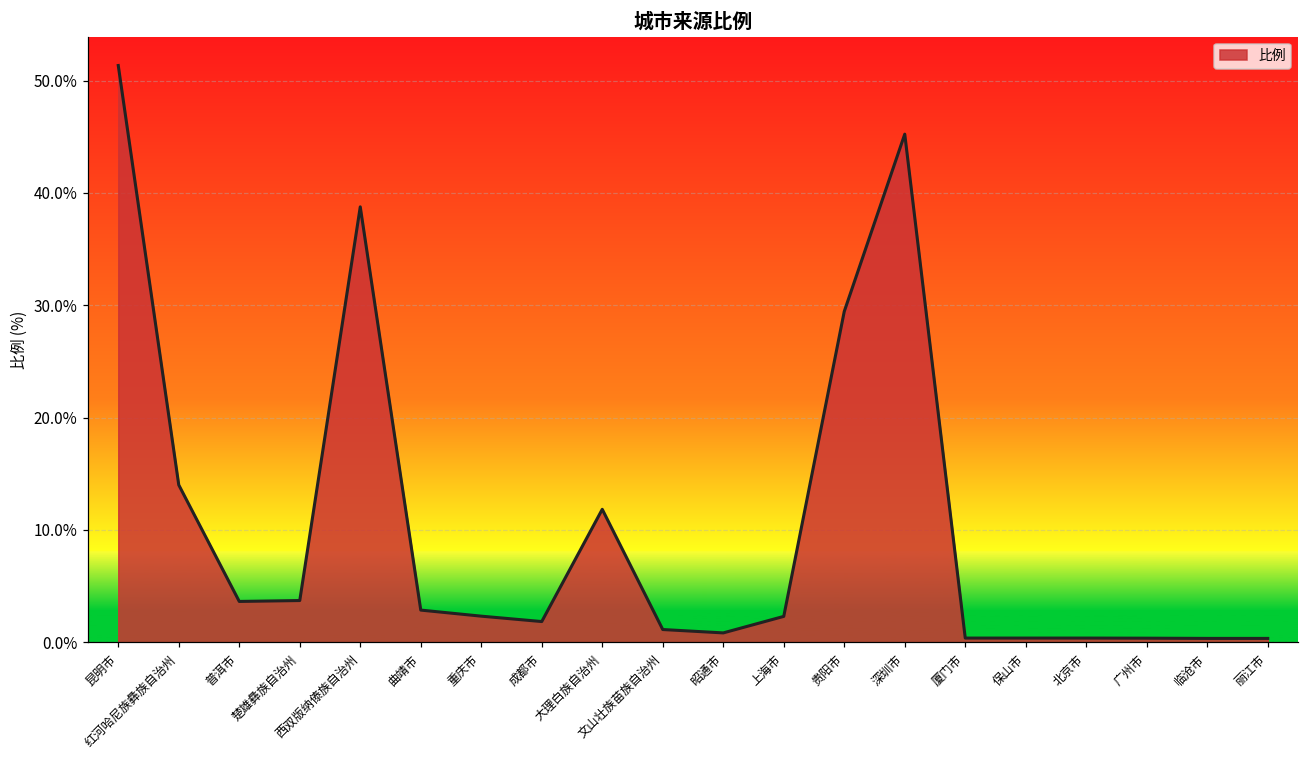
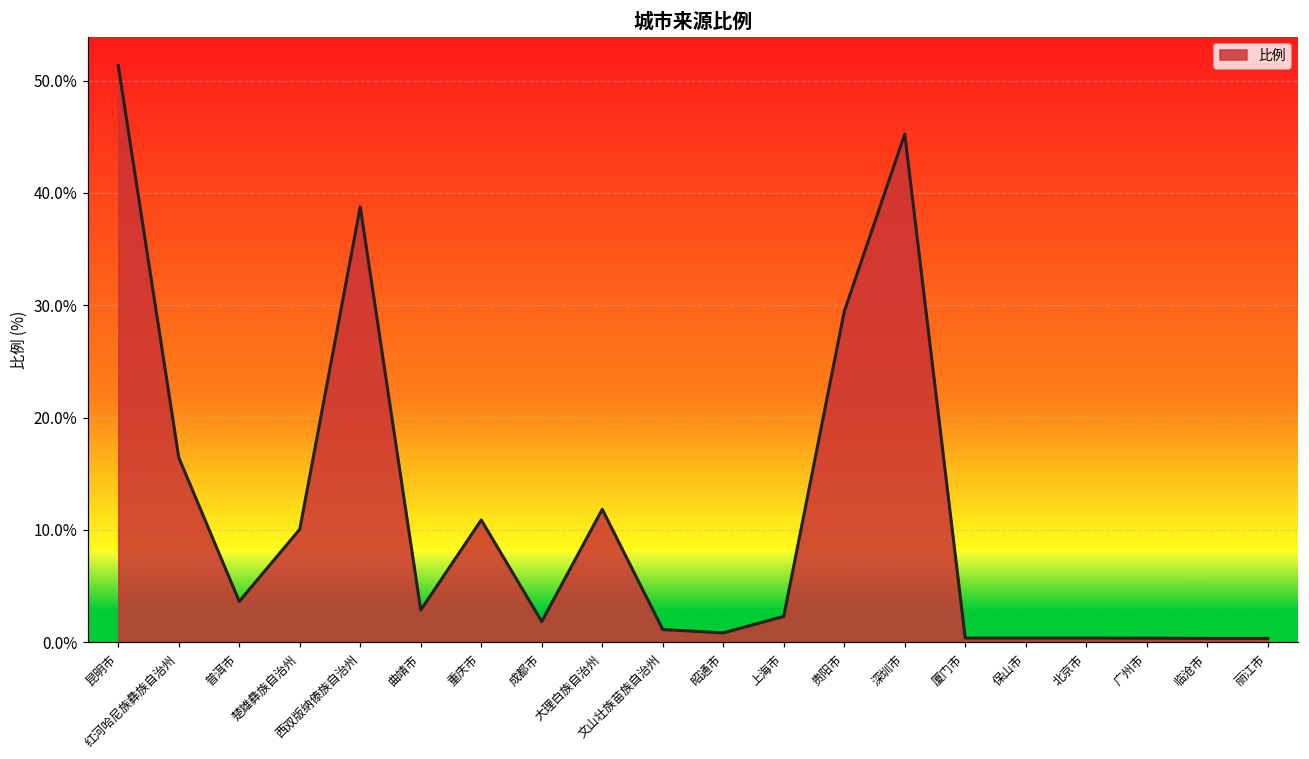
  {
    "昆明市": "51.3%",
-   "红河哈尼族彝族自治州": "14.0%",
+   "红河哈尼族彝族自治州": "16.5%",
    "普洱市": "3.6%",
-   "楚雄彝族自治州": "3.7%",
+   "楚雄彝族自治州": "10.1%",
    "西双版纳傣族自治州": "38.8%",
    "曲靖市": "2.9%",
-   "重庆市": "2.3%",
+   "重庆市": "10.9%",
    "成都市": "1.9%",
    "大理白族自治州": "11.8%",
    "文山壮族苗族自治州": "1.1%",
    "昭通市": "0.8%",
    "上海市": "2.3%",
    "贵阳市": "29.5%",
    "深圳市": "45.2%",
    "厦门市": "0.4%",
    "保山市": "0.4%",
    "北京市": "0.4%",
    "广州市": "0.4%",
    "临沧市": "0.4%",
    "丽江市": "0.4%"
  }
